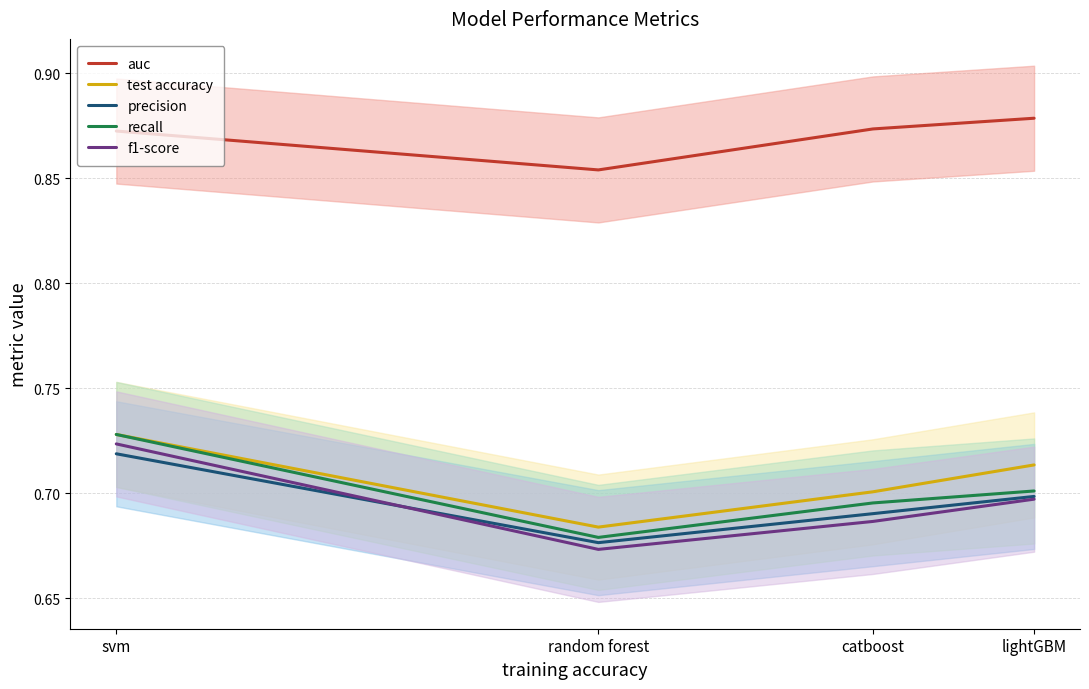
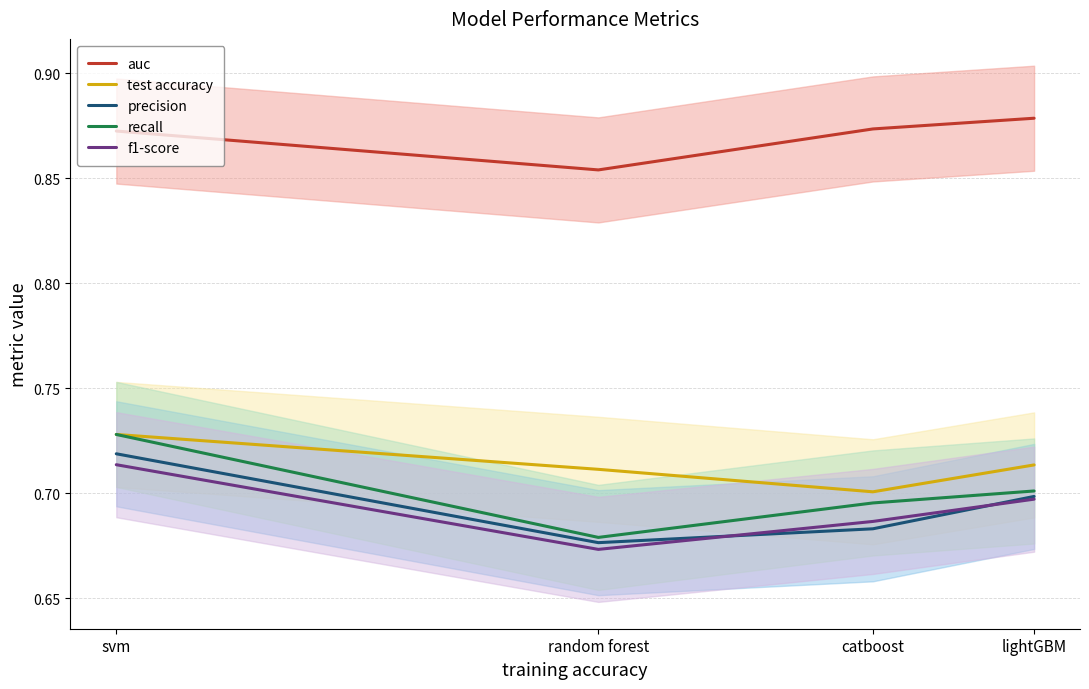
  {
    "auc": {
      "random forest": 0.854,
      "catboost": 0.873,
      "lightGBM": 0.879
    },
    "test accuracy": {
-     "random forest": 0.684,
+     "random forest": 0.711,
      "catboost": 0.701,
      "lightGBM": 0.714
    },
    "precision": {
      "svm": 0.719,
      "random forest": 0.677,
-     "catboost": 0.690,
+     "catboost": 0.683,
      "lightGBM": 0.699
    },
    "recall": {
      "random forest": 0.679,
      "catboost": 0.695,
      "lightGBM": 0.701
    },
    "f1-score": {
-     "svm": 0.724,
+     "svm": 0.714,
      "random forest": 0.673,
      "catboost": 0.687,
      "lightGBM": 0.697
    }
  }
